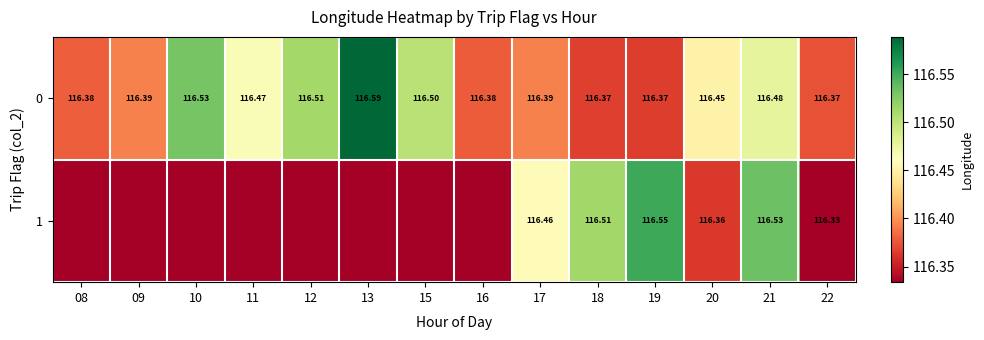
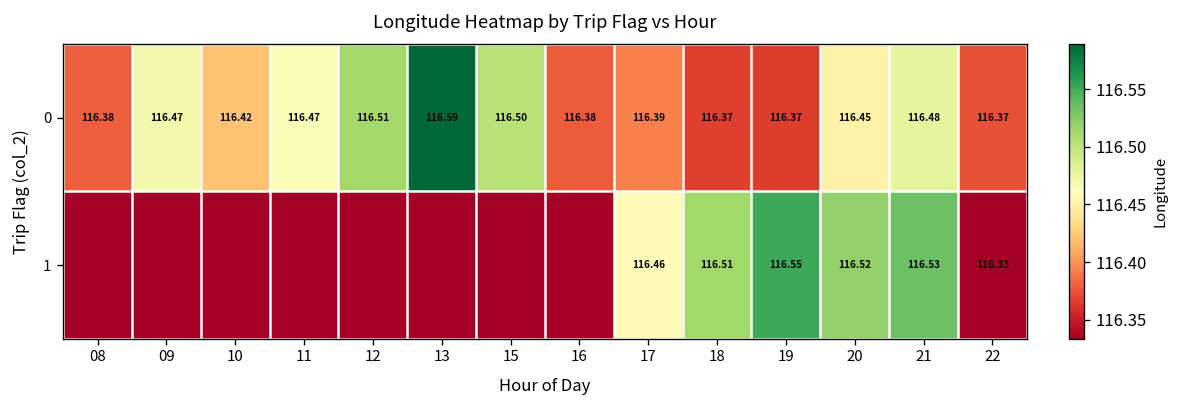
  {
    "0": {
      "08": 116.38,
-     "09": 116.39,
-     "10": 116.53,
+     "09": 116.47,
+     "10": 116.42,
      "11": 116.47,
      "12": 116.51,
      "13": 116.59,
      "15": 116.50,
      "16": 116.38,
      "17": 116.39,
      "18": 116.37,
      "19": 116.37,
      "20": 116.45,
      "21": 116.48,
      "22": 116.37
    },
    "1": {
      "17": 116.46,
      "18": 116.51,
      "19": 116.55,
-     "20": 116.36,
+     "20": 116.52,
      "21": 116.53,
      "22": 116.33
    }
  }
